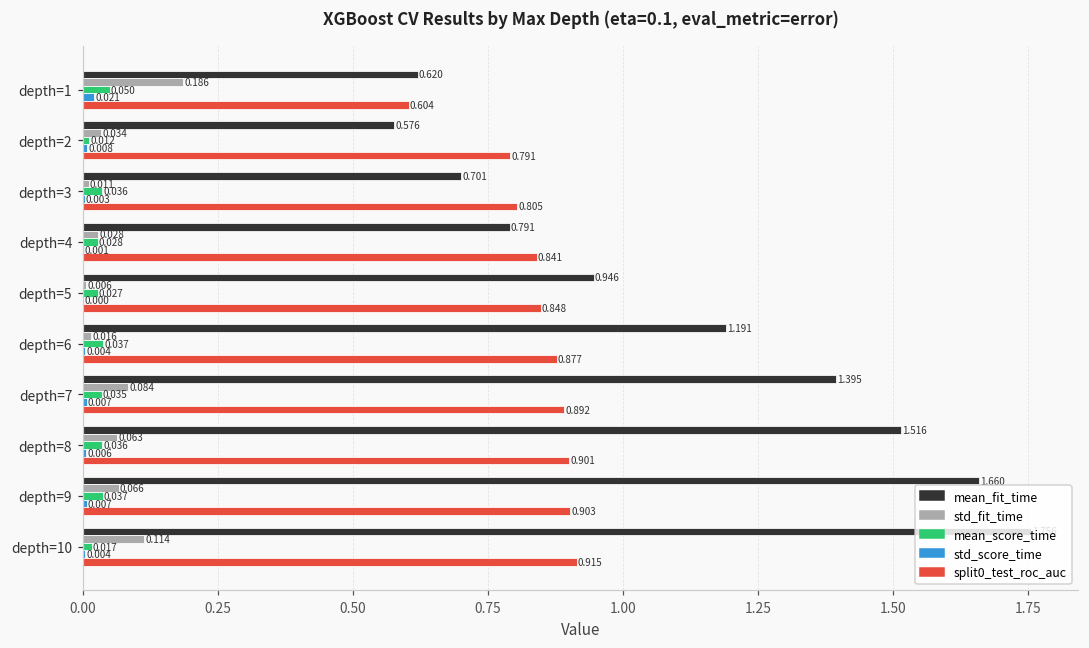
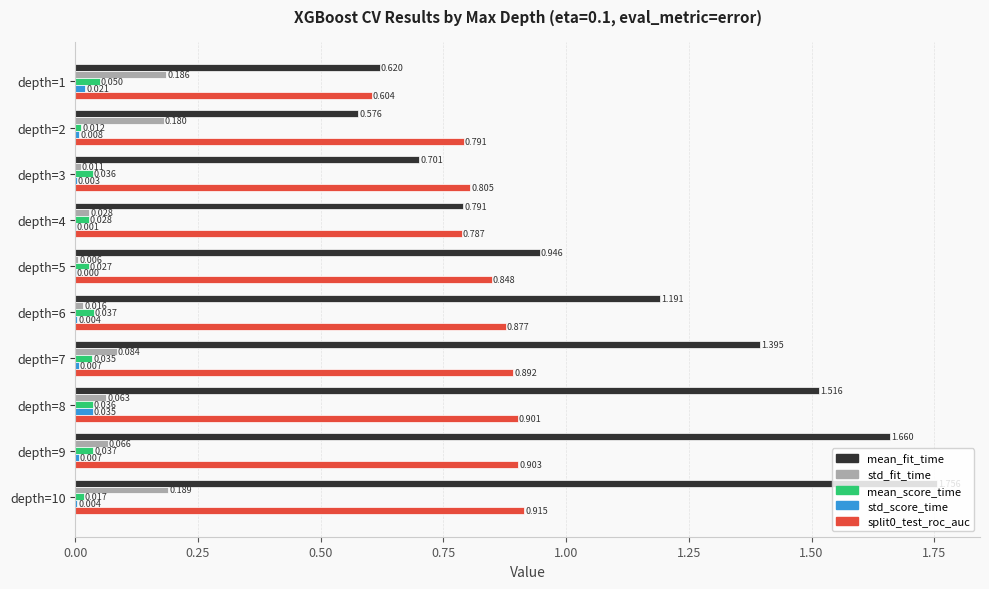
  {
    "mean_fit_time": {
      "depth=1": 0.620,
      "depth=2": 0.576,
      "depth=3": 0.701,
      "depth=4": 0.791,
      "depth=5": 0.946,
      "depth=6": 1.191,
      "depth=7": 1.395,
      "depth=8": 1.516,
      "depth=9": 1.660
    },
    "std_fit_time": {
      "depth=1": 0.186,
-     "depth=2": 0.034,
+     "depth=2": 0.180,
      "depth=3": 0.011,
      "depth=5": 0.006,
      "depth=6": 0.016,
      "depth=7": 0.084,
      "depth=8": 0.063,
      "depth=9": 0.066,
-     "depth=10": 0.114
+     "depth=10": 0.189
    },
    "mean_score_time": {
      "depth=1": 0.050,
      "depth=3": 0.036,
      "depth=5": 0.027,
      "depth=6": 0.037,
      "depth=7": 0.035,
      "depth=8": 0.036,
      "depth=9": 0.037
    },
    "std_score_time": {
      "depth=1": 0.021,
      "depth=3": 0.003,
      "depth=4": 0.001,
      "depth=5": 0.000,
      "depth=6": 0.004,
      "depth=7": 0.007,
-     "depth=8": 0.006,
+     "depth=8": 0.035,
      "depth=9": 0.007
    },
    "split0_test_roc_auc": {
      "depth=1": 0.604,
      "depth=2": 0.791,
      "depth=3": 0.805,
-     "depth=4": 0.841,
+     "depth=4": 0.787,
      "depth=5": 0.848,
      "depth=6": 0.877,
      "depth=7": 0.892,
      "depth=8": 0.901,
      "depth=9": 0.903,
      "depth=10": 0.915
    }
  }
